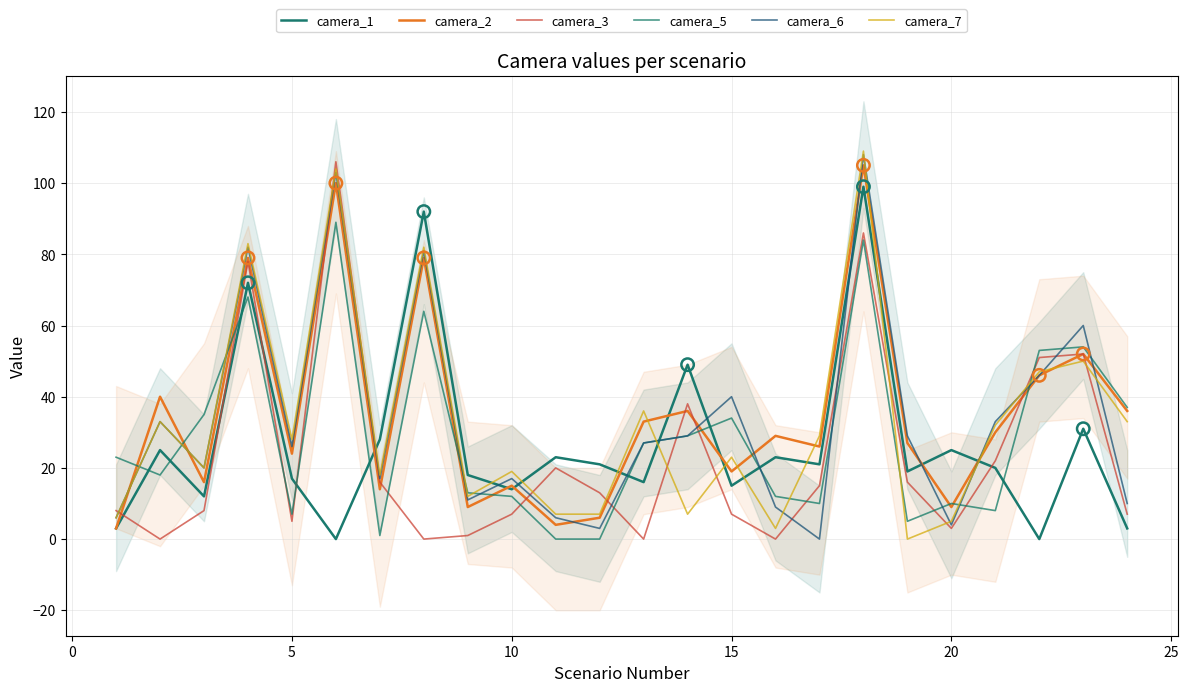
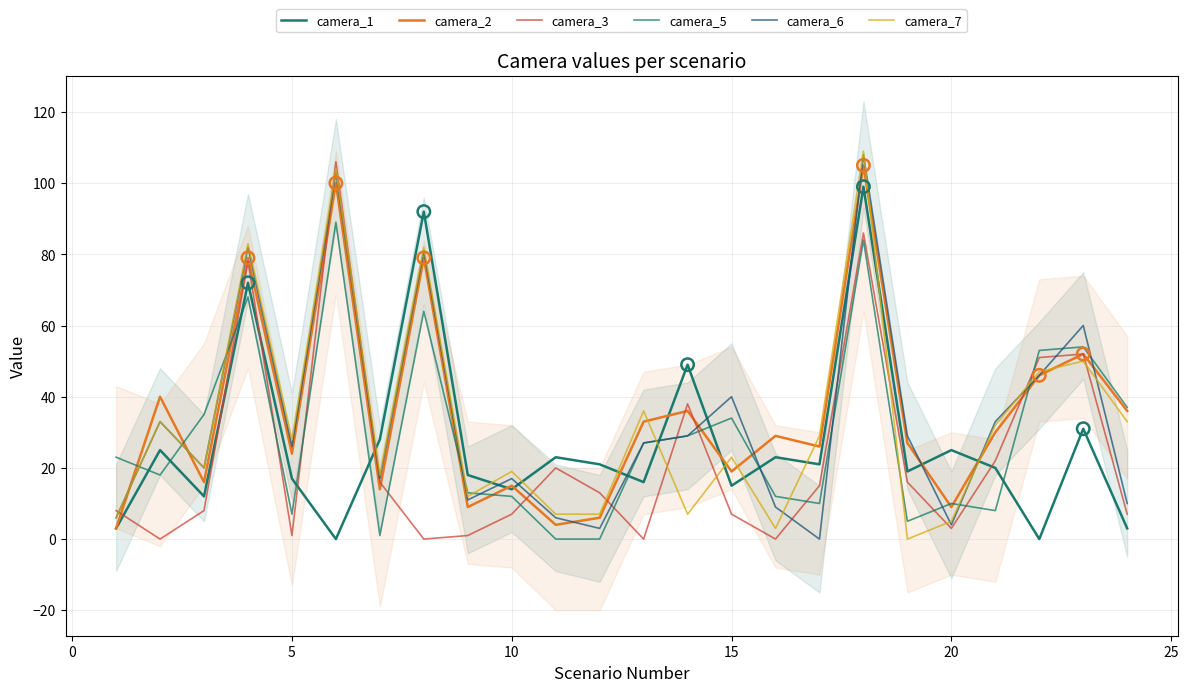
  {
    "camera_3": {
-     "5": 5,
+     "5": 1,
      "10": 7,
      "15": 7,
      "20": 3
    },
    "camera_7": {
      "5": 28,
      "10": 19,
      "15": 23,
      "20": 5
    }
  }
